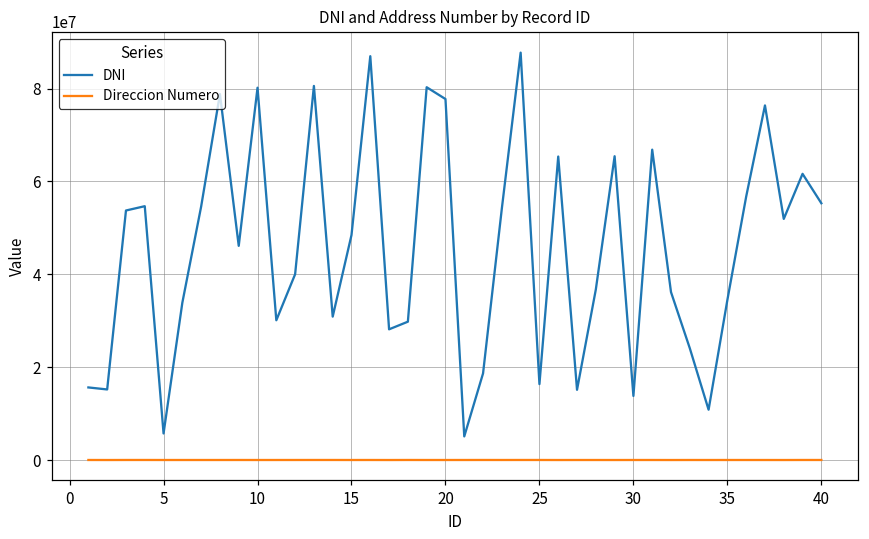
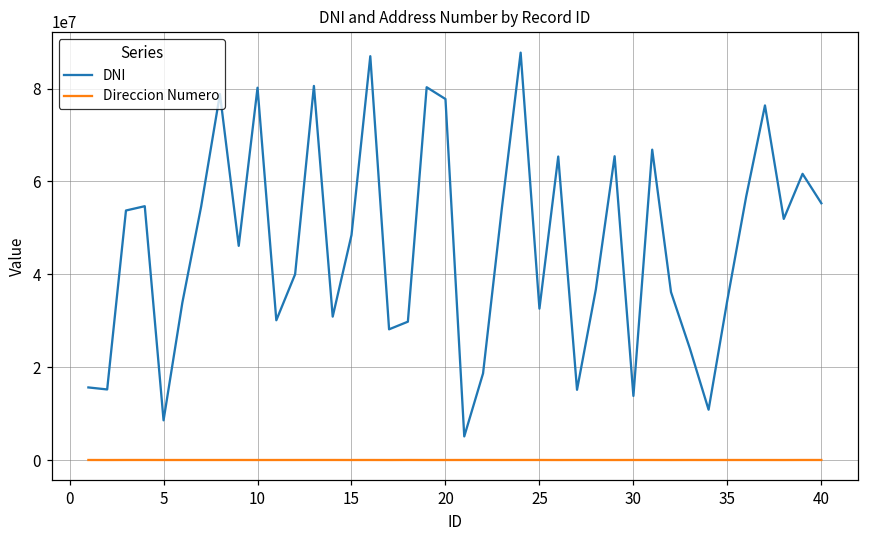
  {
    "DNI": {
-     "5": 6000000,
+     "5": 9000000,
      "10": 80000000,
      "15": 48000000,
      "20": 78000000,
-     "25": 16000000,
+     "25": 33000000,
      "30": 14000000,
      "35": 34000000,
      "40": 55000000
    },
    "Direccion Numero": {
      "5": 0,
      "10": 0,
      "15": 0,
      "20": 0,
      "25": 0,
      "30": 0,
      "35": 0,
      "40": 0
    }
  }
